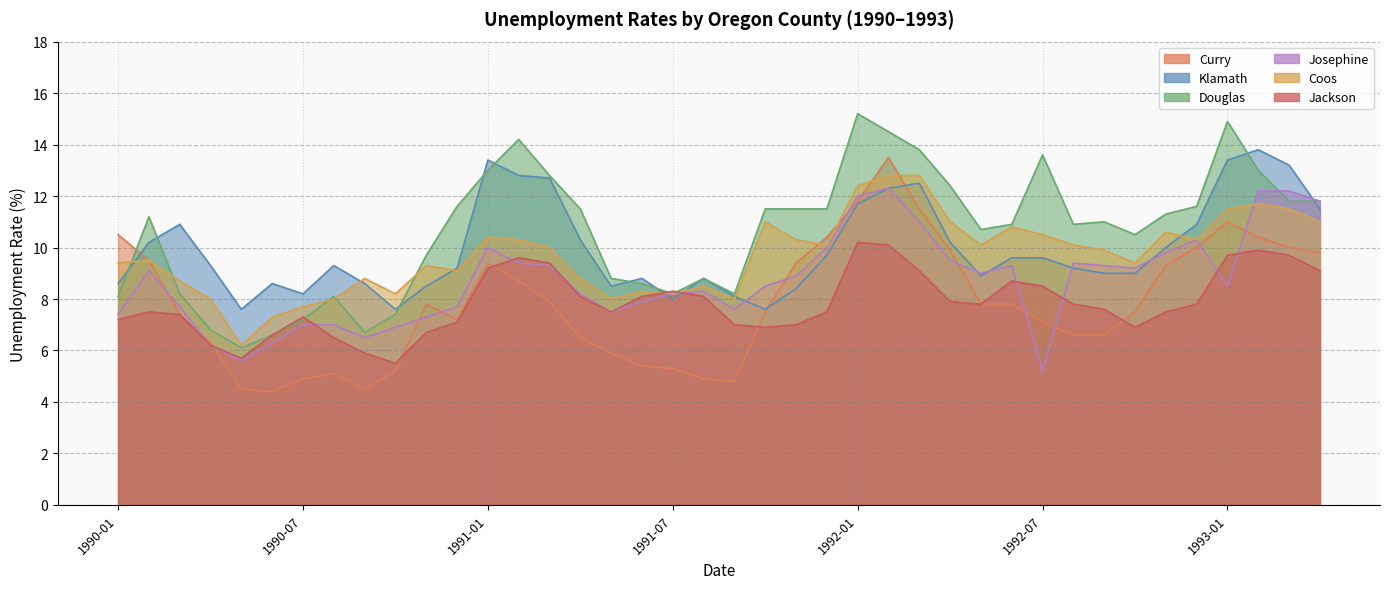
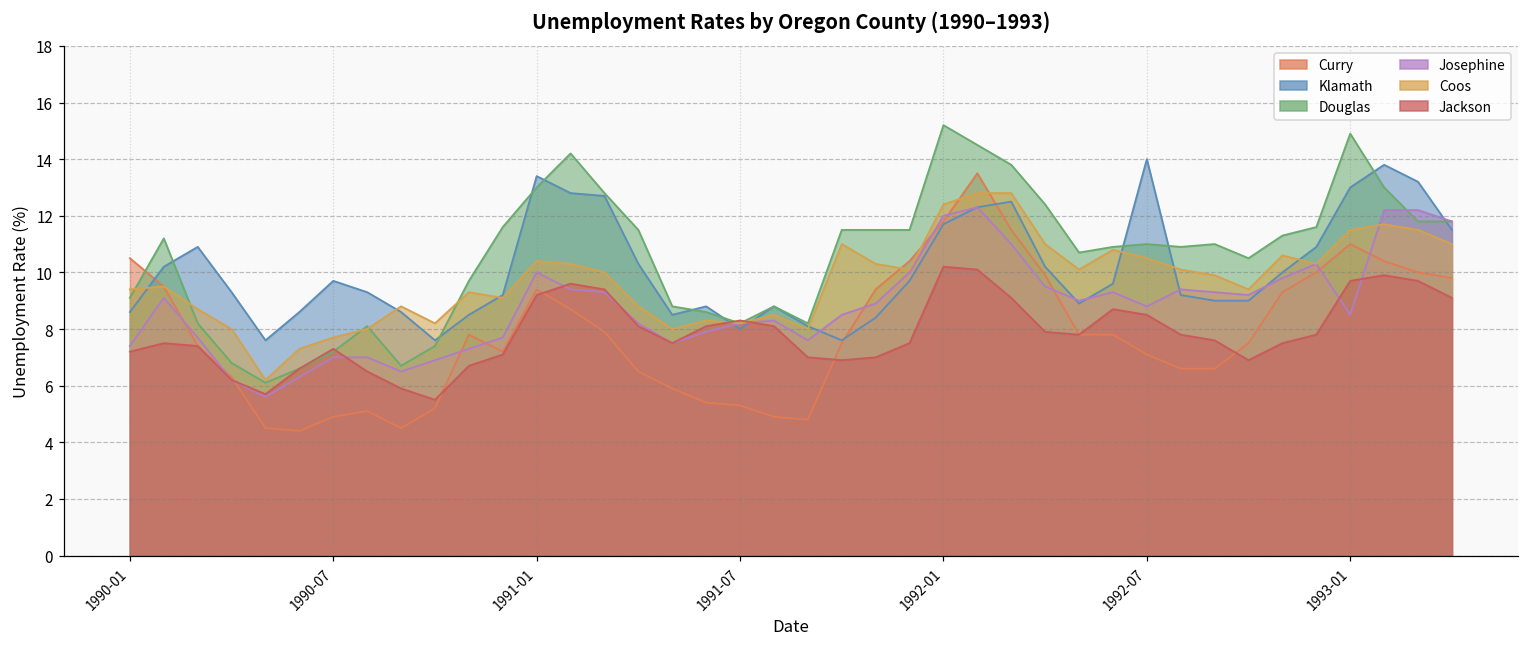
  {
    "Klamath": {
      "1990-01": 8.6,
-     "1990-07": 8.2,
+     "1990-07": 9.7,
      "1991-01": 13.4,
      "1991-07": 8.0,
      "1992-01": 11.7,
-     "1992-07": 9.6,
-     "1993-01": 13.4
+     "1992-07": 14.0,
+     "1993-01": 13.0
    },
    "Douglas": {
-     "1990-01": 8.1,
+     "1990-01": 9.1,
      "1990-07": 7.2,
      "1991-01": 13.0,
      "1992-01": 15.2,
-     "1992-07": 13.6,
+     "1992-07": 11.0,
      "1993-01": 14.9
    },
    "Josephine": {
      "1990-01": 7.4,
      "1990-07": 7.0,
      "1991-01": 10.0,
      "1992-01": 12.0,
-     "1992-07": 5.2,
+     "1992-07": 8.8,
      "1993-01": 8.5
    }
  }
